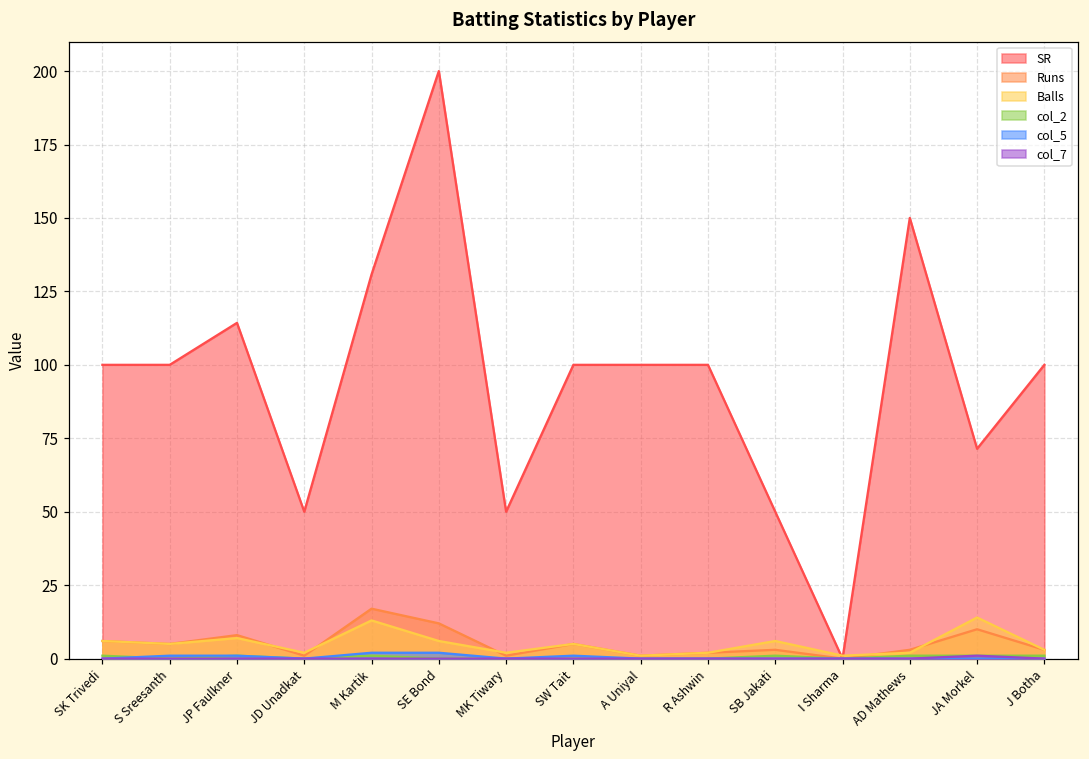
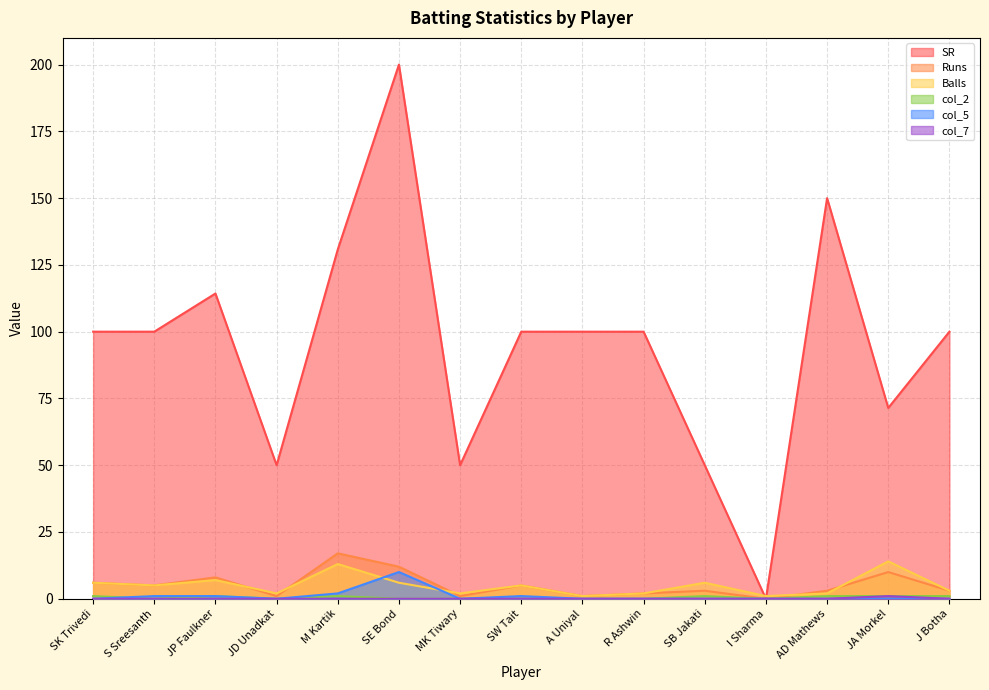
  {
    "col_2": {
      "SK Trivedi": 1,
      "M Kartik": 1,
      "SB Jakati": 1,
      "AD Mathews": 1,
      "J Botha": 1
    },
    "col_5": {
      "S Sreesanth": 1,
      "M Kartik": 2,
-     "SE Bond": 2,
+     "SE Bond": 10,
      "SW Tait": 1,
      "JA Morkel": 0
    },
    "col_7": {
      "JP Faulkner": 0,
      "M Kartik": 0
    }
  }
